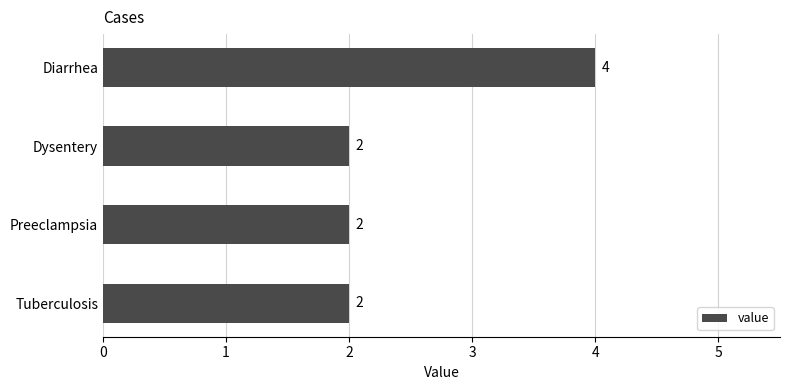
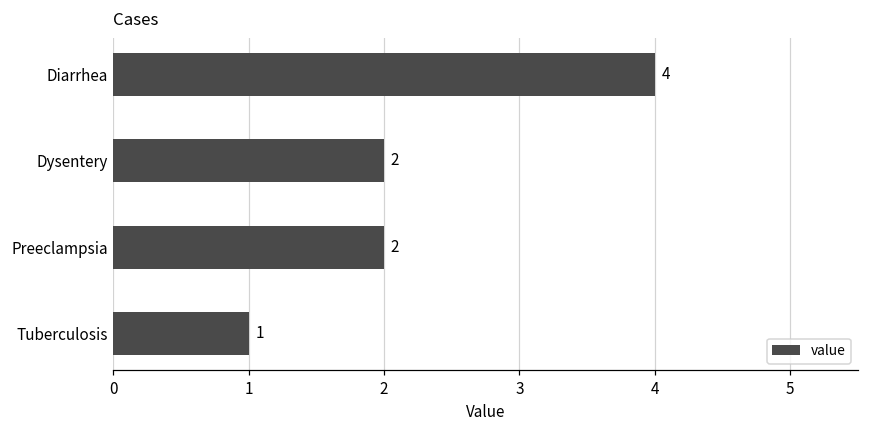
  {
    "Diarrhea": 4,
    "Dysentery": 2,
    "Preeclampsia": 2,
-   "Tuberculosis": 2
+   "Tuberculosis": 1
  }
